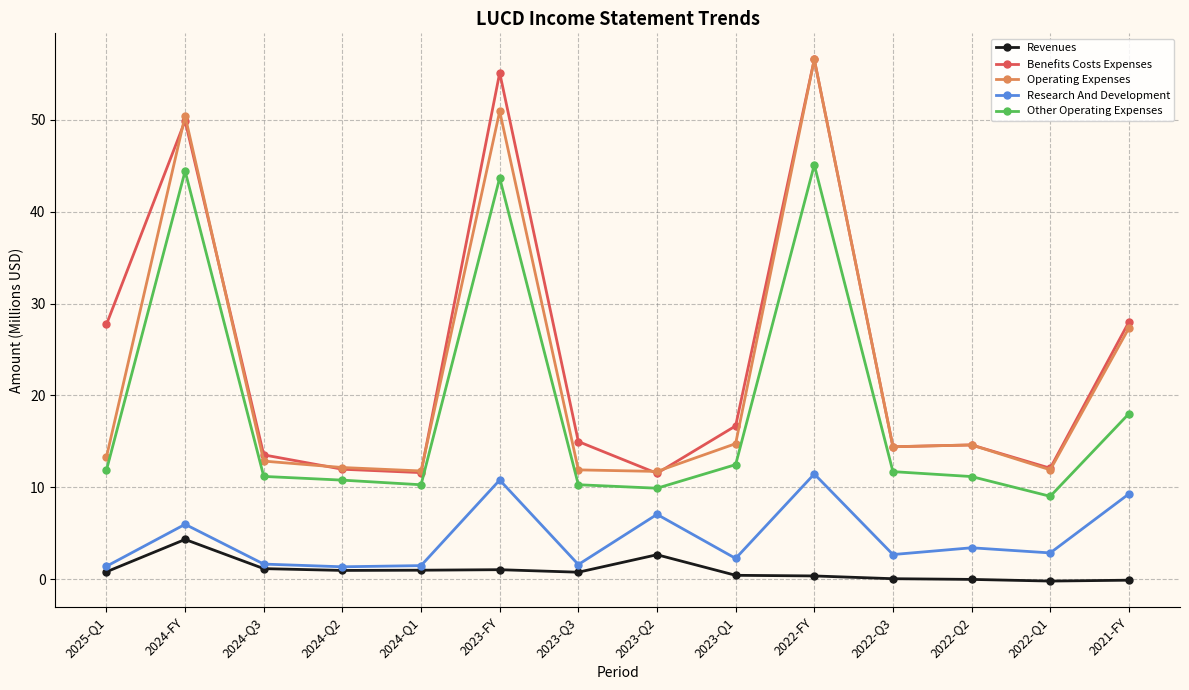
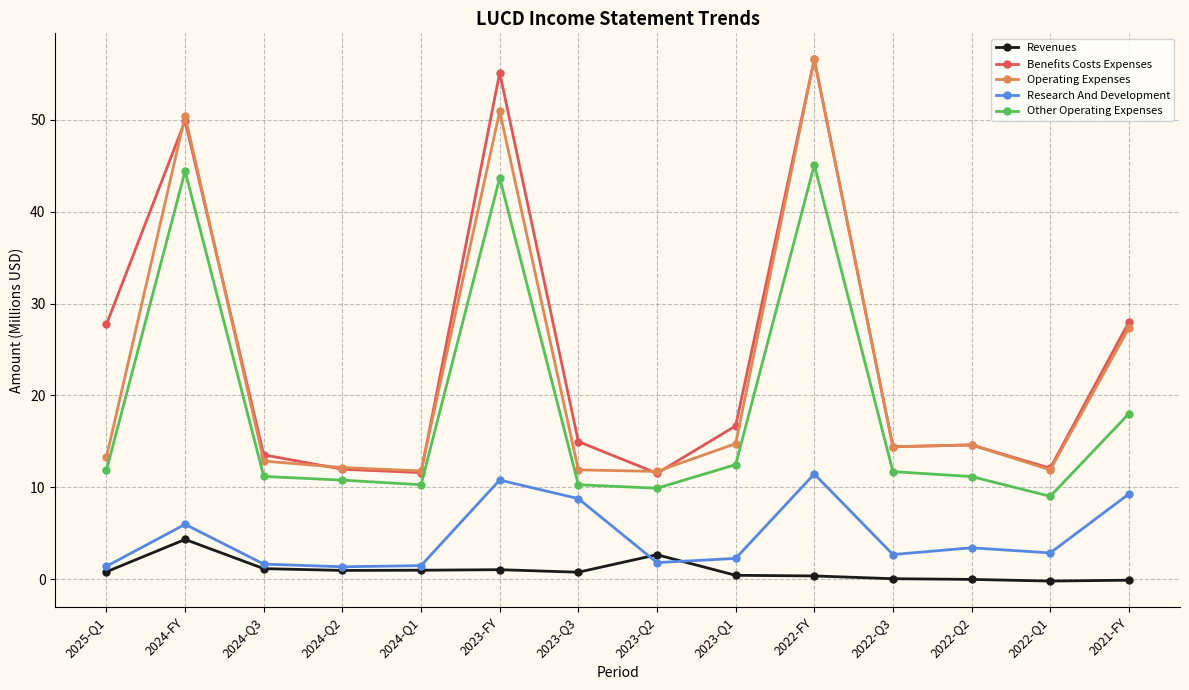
  {
    "Revenues": {
      "2025-Q1": 1,
      "2024-FY": 4,
      "2024-Q3": 1,
      "2024-Q2": 1,
      "2024-Q1": 1,
      "2023-FY": 1,
      "2023-Q3": 1,
      "2023-Q2": 3,
      "2023-Q1": 0,
      "2022-FY": 0,
      "2022-Q3": 0,
      "2022-Q2": 0,
      "2022-Q1": 0,
      "2021-FY": 0
    },
    "Research And Development": {
      "2025-Q1": 1,
      "2024-FY": 6,
      "2024-Q3": 2,
      "2024-Q2": 1,
      "2024-Q1": 2,
      "2023-FY": 11,
-     "2023-Q3": 2,
-     "2023-Q2": 7,
+     "2023-Q3": 9,
+     "2023-Q2": 2,
      "2023-Q1": 2,
      "2022-FY": 11,
      "2022-Q3": 3,
      "2022-Q2": 3,
      "2022-Q1": 3,
      "2021-FY": 9
    },
    "Other Operating Expenses": {
      "2025-Q1": 12,
      "2024-FY": 44,
      "2024-Q3": 11,
      "2024-Q2": 11,
      "2024-Q1": 10,
      "2023-FY": 44,
      "2023-Q3": 10,
      "2023-Q2": 10,
      "2023-Q1": 12,
      "2022-FY": 45,
      "2022-Q3": 12,
      "2022-Q2": 11,
      "2022-Q1": 9,
      "2021-FY": 18
    }
  }
